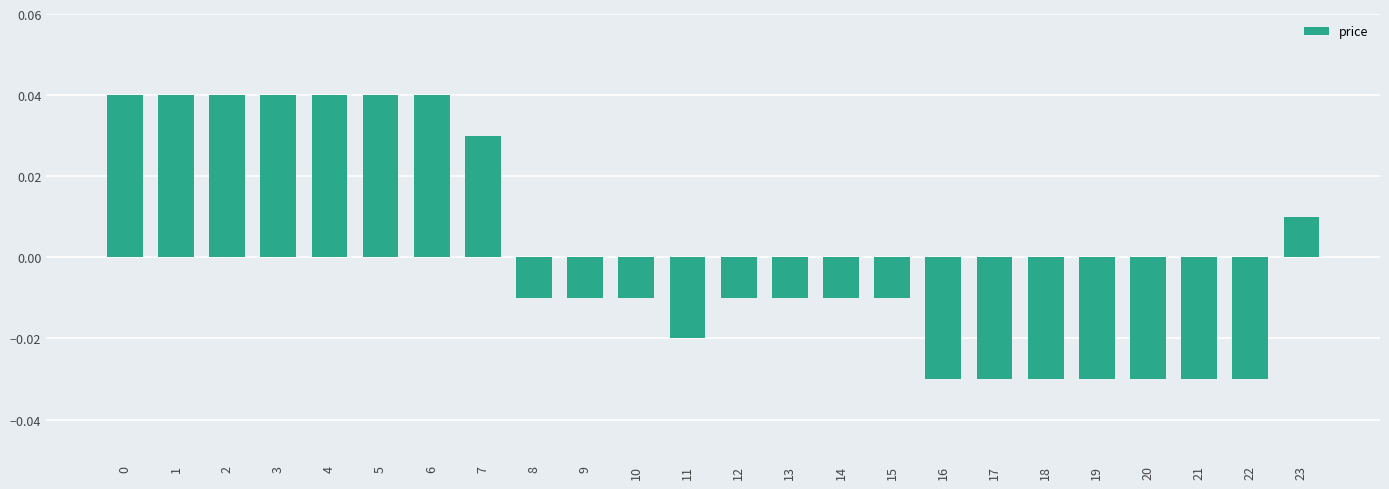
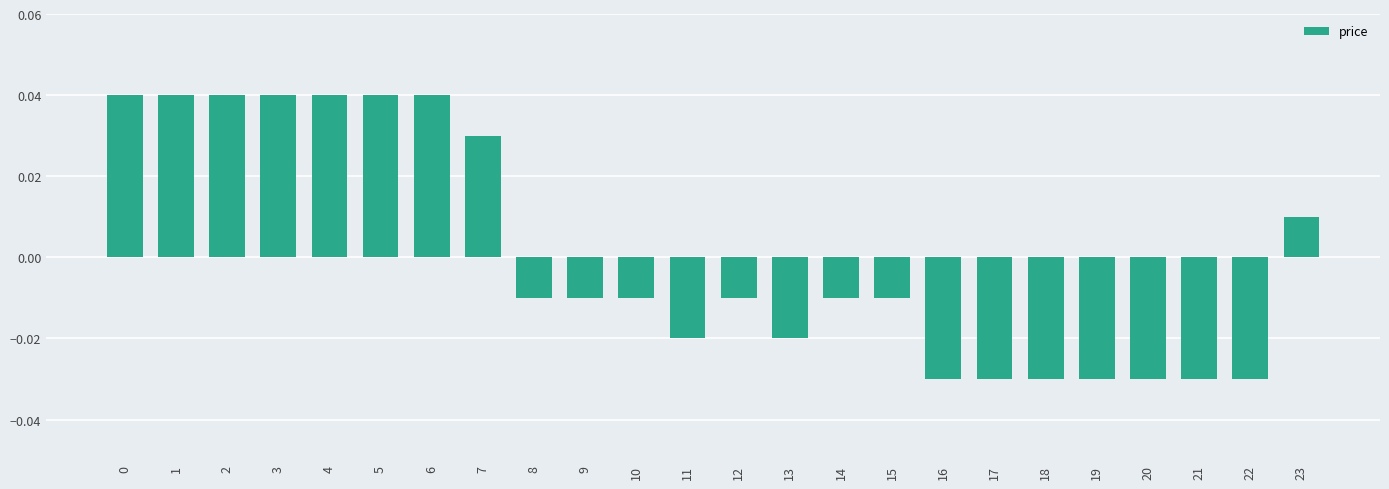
  {
    "0": 0.04,
    "1": 0.04,
    "2": 0.04,
    "3": 0.04,
    "4": 0.04,
    "5": 0.04,
    "6": 0.04,
    "7": 0.03,
    "8": -0.01,
    "9": -0.01,
    "10": -0.01,
    "11": -0.02,
    "12": -0.01,
-   "13": -0.01,
+   "13": -0.02,
    "14": -0.01,
    "15": -0.01,
    "16": -0.03,
    "17": -0.03,
    "18": -0.03,
    "19": -0.03,
    "20": -0.03,
    "21": -0.03,
    "22": -0.03,
    "23": 0.01
  }
